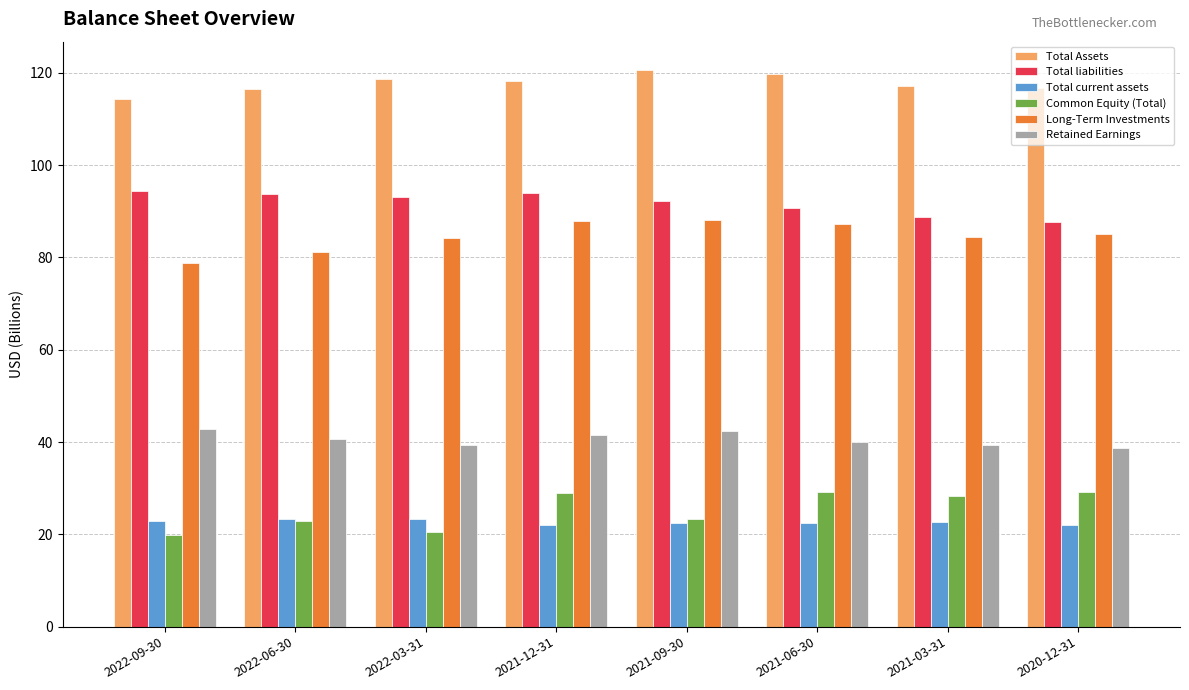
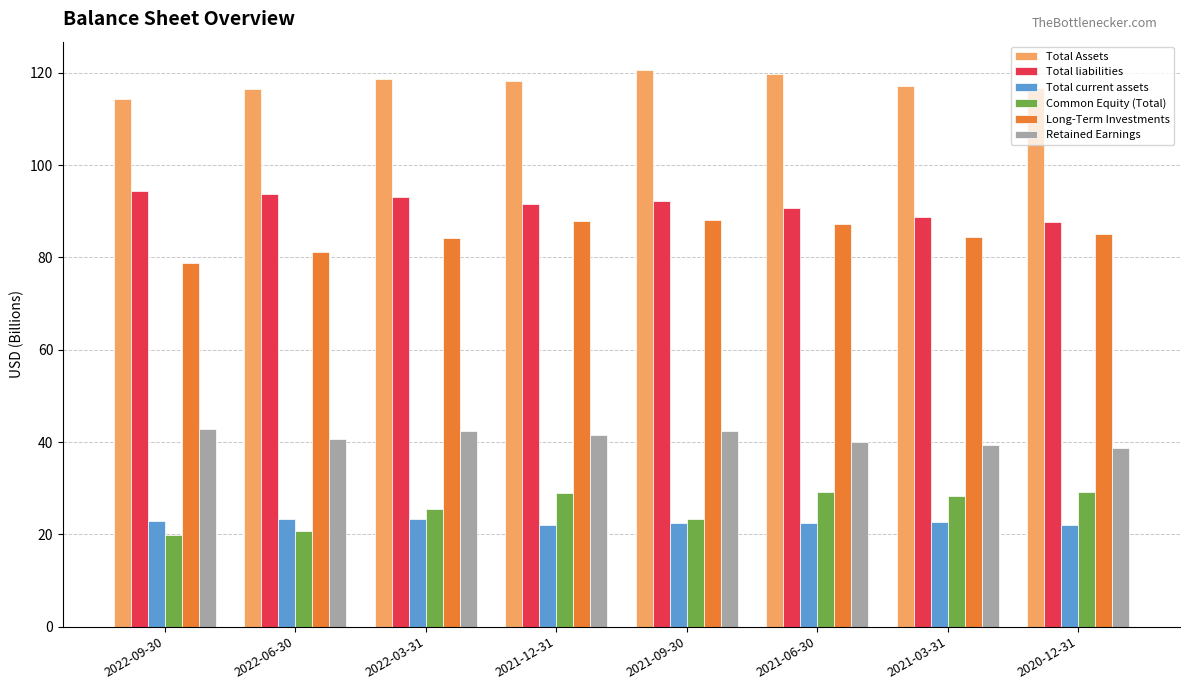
  {
    "Total Assets": {
      "2022-09-30": 114,
      "2022-06-30": 117,
      "2022-03-31": 119,
      "2021-12-31": 118,
      "2021-09-30": 121,
      "2021-06-30": 120,
      "2021-03-31": 117
    },
    "Total liabilities": {
      "2022-09-30": 94,
      "2022-06-30": 94,
      "2022-03-31": 93,
-     "2021-12-31": 94,
+     "2021-12-31": 92,
      "2021-09-30": 92,
      "2021-06-30": 91,
      "2021-03-31": 89,
      "2020-12-31": 88
    },
    "Total current assets": {
      "2022-09-30": 23,
      "2022-06-30": 23,
      "2022-03-31": 23,
      "2021-12-31": 22,
      "2021-09-30": 23,
      "2021-06-30": 23,
      "2021-03-31": 23,
      "2020-12-31": 22
    },
    "Common Equity (Total)": {
      "2022-09-30": 20,
-     "2022-06-30": 23,
-     "2022-03-31": 21,
+     "2022-06-30": 21,
+     "2022-03-31": 26,
      "2021-12-31": 29,
      "2021-09-30": 23,
      "2021-06-30": 29,
      "2021-03-31": 28,
      "2020-12-31": 29
    },
    "Long-Term Investments": {
      "2022-09-30": 79,
      "2022-06-30": 81,
      "2022-03-31": 84,
      "2021-12-31": 88,
      "2021-09-30": 88,
      "2021-06-30": 87,
      "2021-03-31": 84,
      "2020-12-31": 85
    },
    "Retained Earnings": {
      "2022-09-30": 43,
      "2022-06-30": 41,
-     "2022-03-31": 39,
+     "2022-03-31": 42,
      "2021-12-31": 42,
      "2021-09-30": 42,
      "2021-06-30": 40,
      "2021-03-31": 39,
      "2020-12-31": 39
    }
  }
